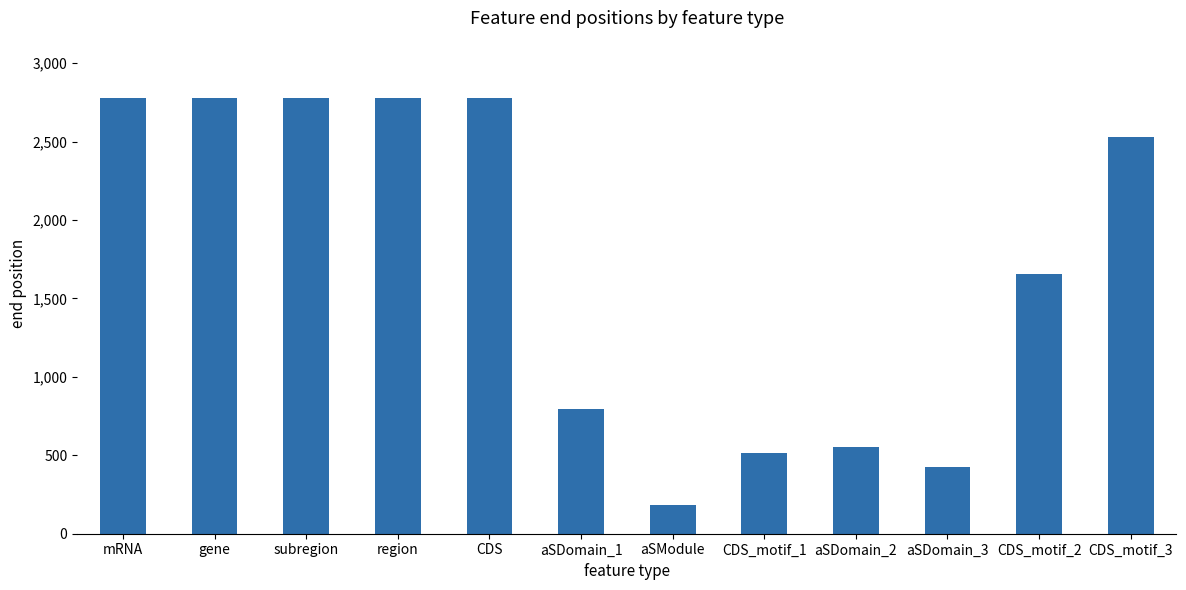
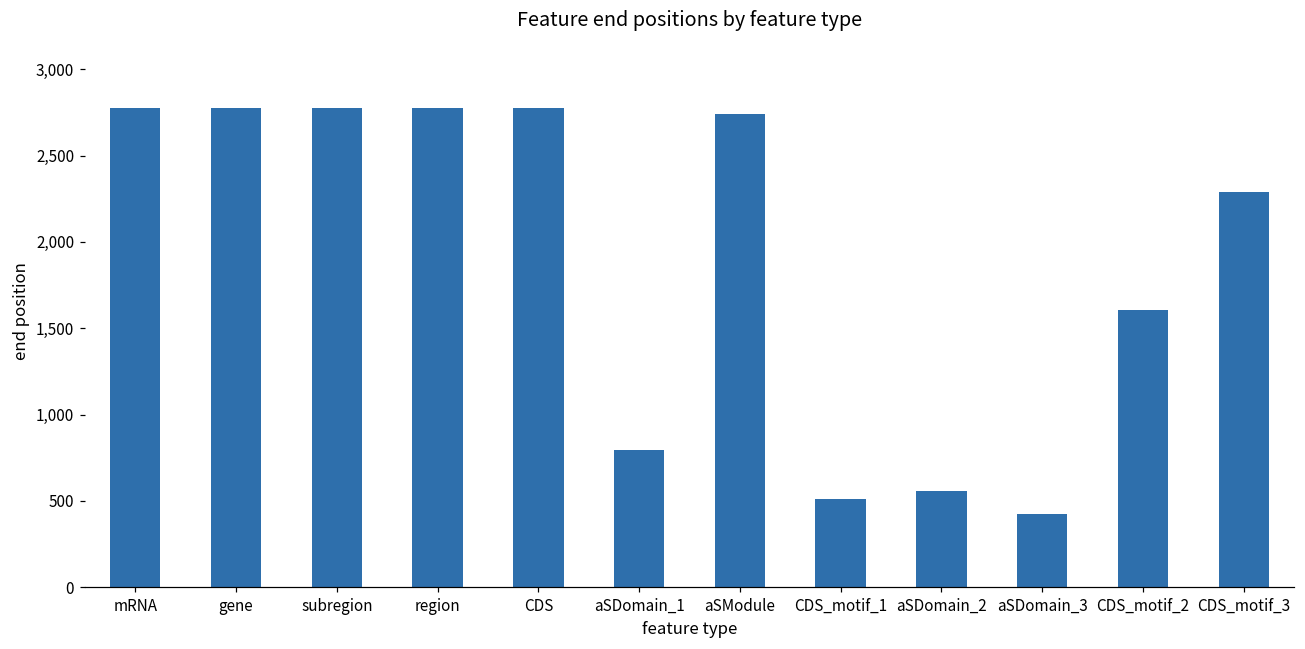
  {
    "mRNA": "2,780",
    "gene": "2,780",
    "subregion": "2,780",
    "region": "2,780",
    "CDS": "2,780",
    "aSDomain_1": "790",
-   "aSModule": "180",
+   "aSModule": "2,740",
    "CDS_motif_1": "510",
    "aSDomain_2": "560",
    "aSDomain_3": "420",
-   "CDS_motif_2": "1,660",
-   "CDS_motif_3": "2,530"
+   "CDS_motif_2": "1,600",
+   "CDS_motif_3": "2,290"
  }
